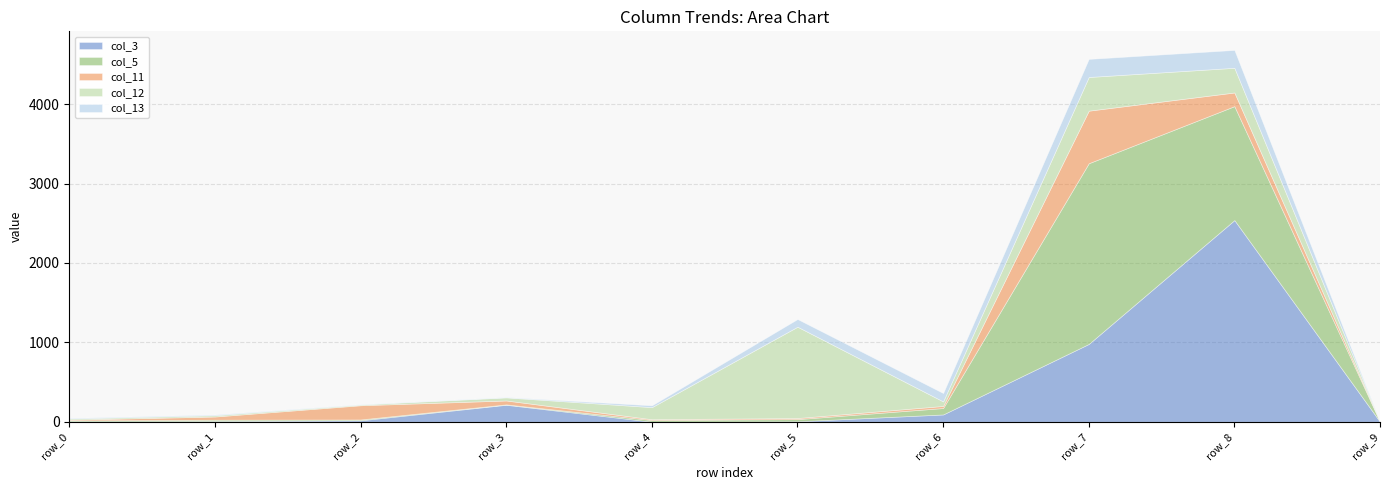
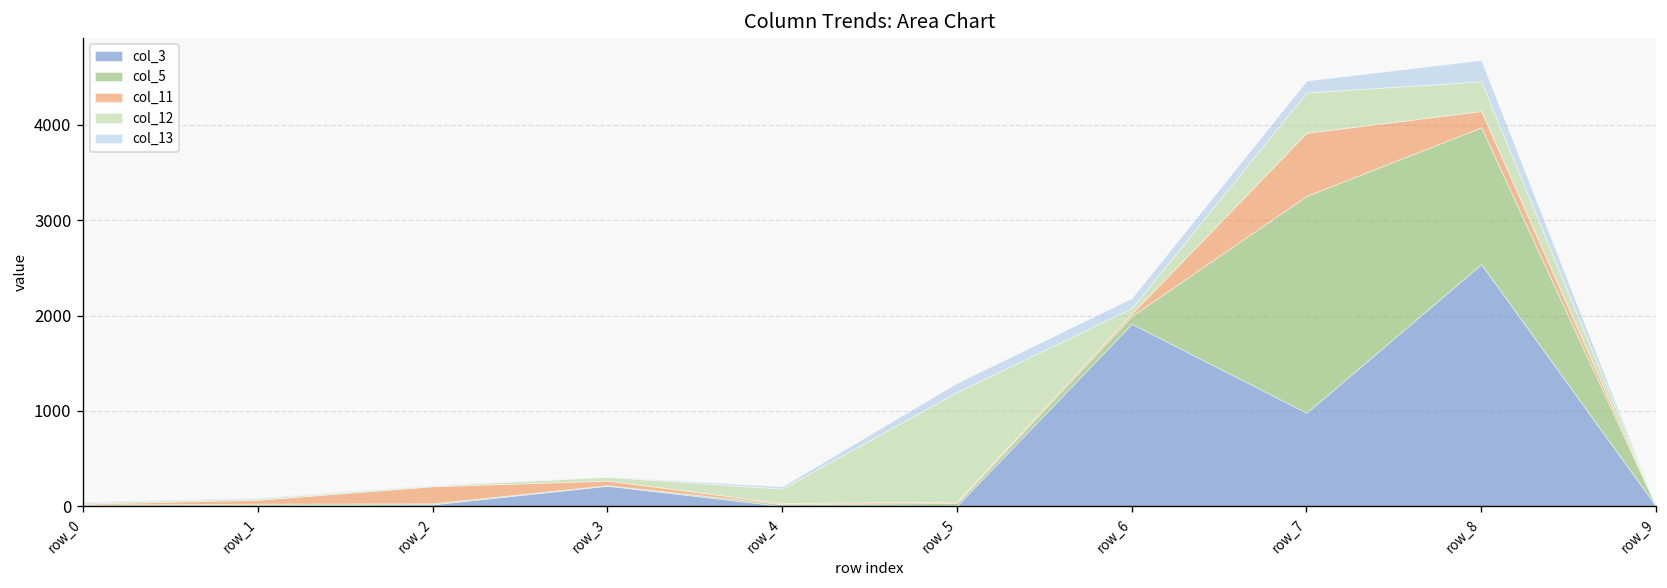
  {
    "col_3": {
-     "row_6": 100,
+     "row_6": 1900,
      "row_7": 1000,
      "row_8": 2500
    },
    "col_5": {
      "row_7": 2300,
      "row_8": 1400
    },
    "col_11": {
      "row_3": 0,
      "row_7": 700,
      "row_8": 200
    },
    "col_12": {
      "row_5": 1200,
      "row_6": 100,
      "row_7": 400,
      "row_8": 300
    },
    "col_13": {
      "row_5": 100,
      "row_6": 100,
-     "row_7": 200,
+     "row_7": 100,
      "row_8": 200
    }
  }
